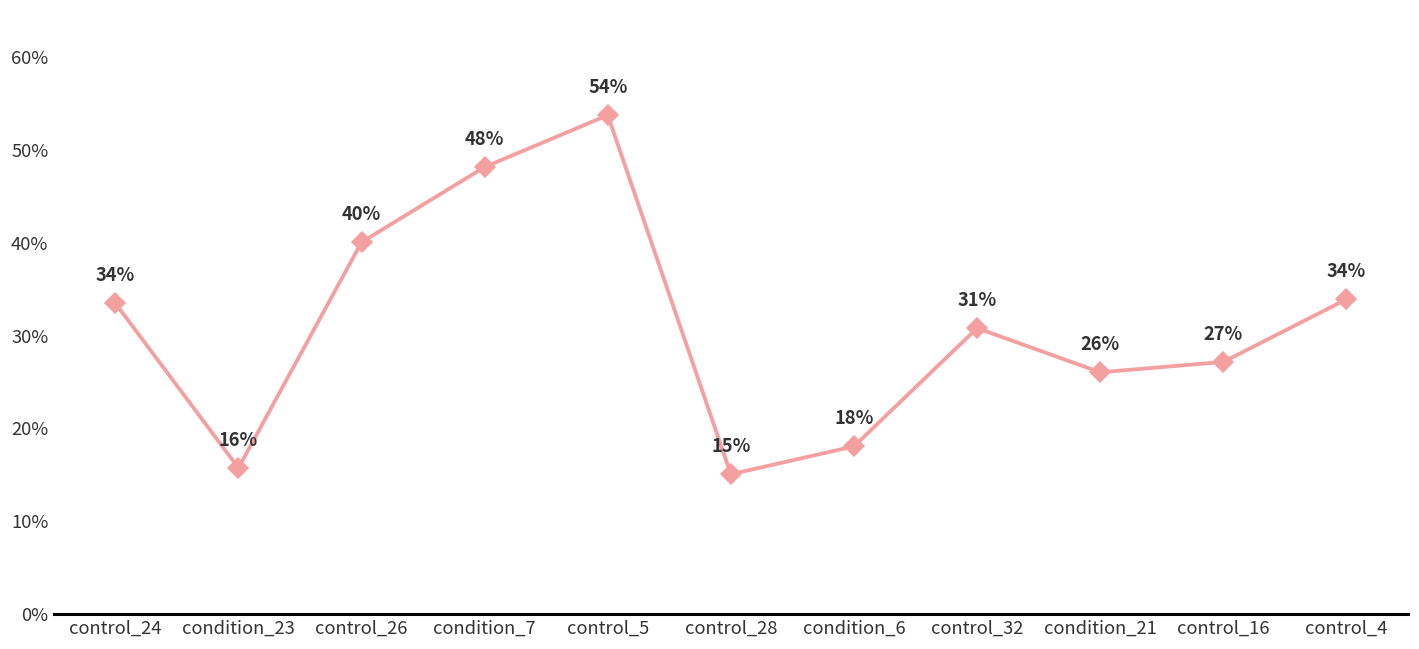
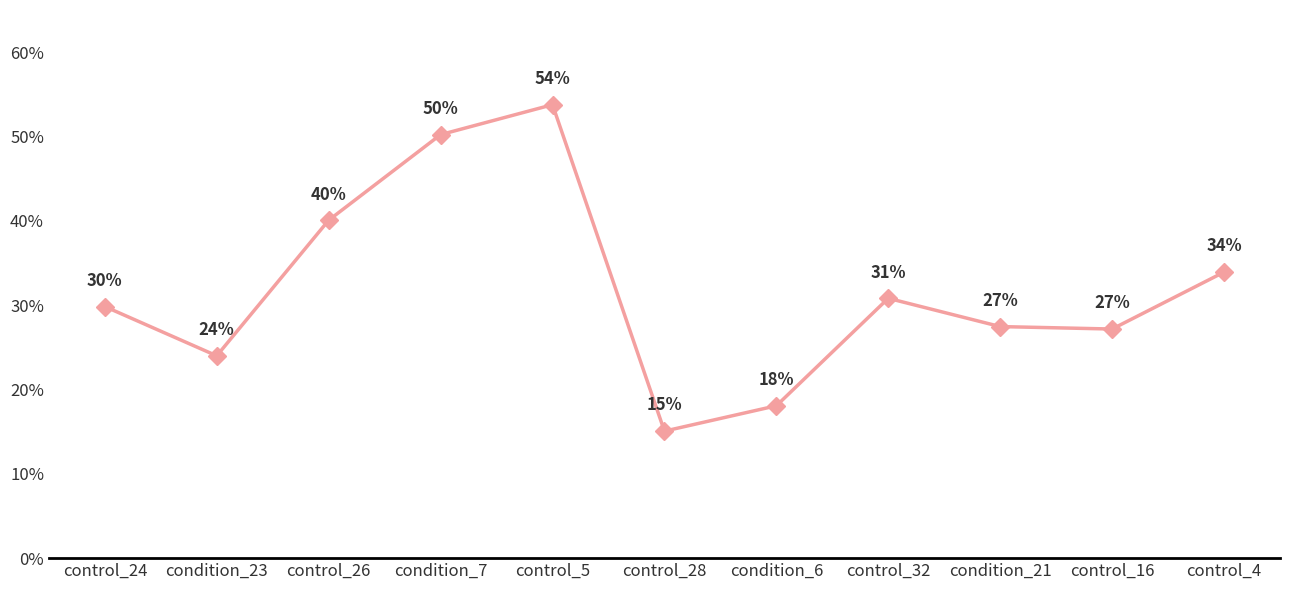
  {
-   "control_24": "34%",
-   "condition_23": "16%",
+   "control_24": "30%",
+   "condition_23": "24%",
    "control_26": "40%",
-   "condition_7": "48%",
+   "condition_7": "50%",
    "control_5": "54%",
    "control_28": "15%",
    "condition_6": "18%",
    "control_32": "31%",
-   "condition_21": "26%",
+   "condition_21": "27%",
    "control_16": "27%",
    "control_4": "34%"
  }
